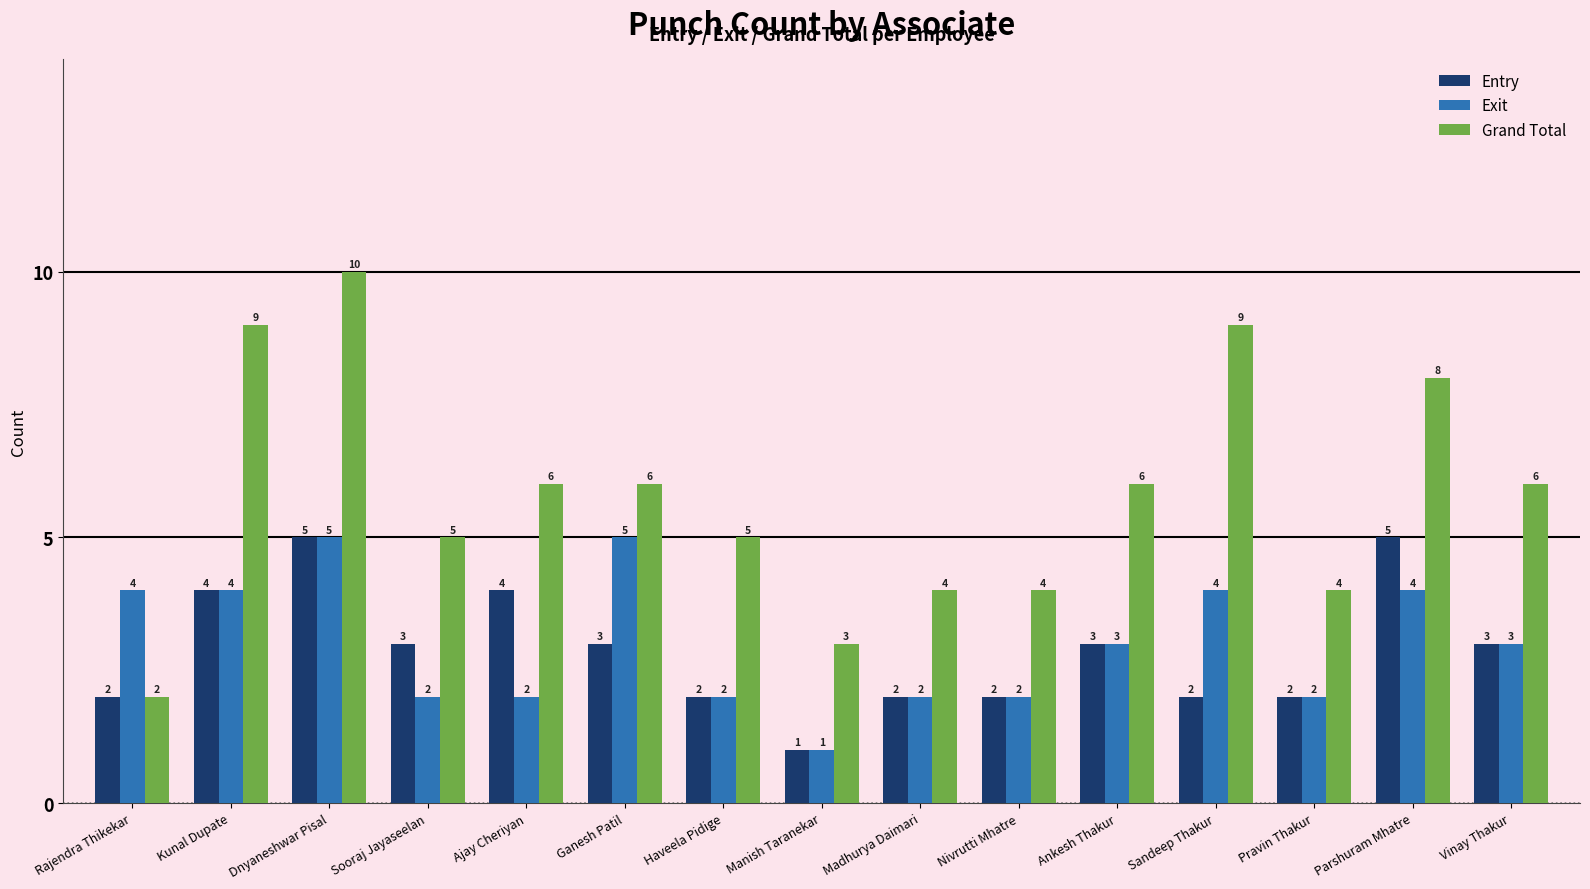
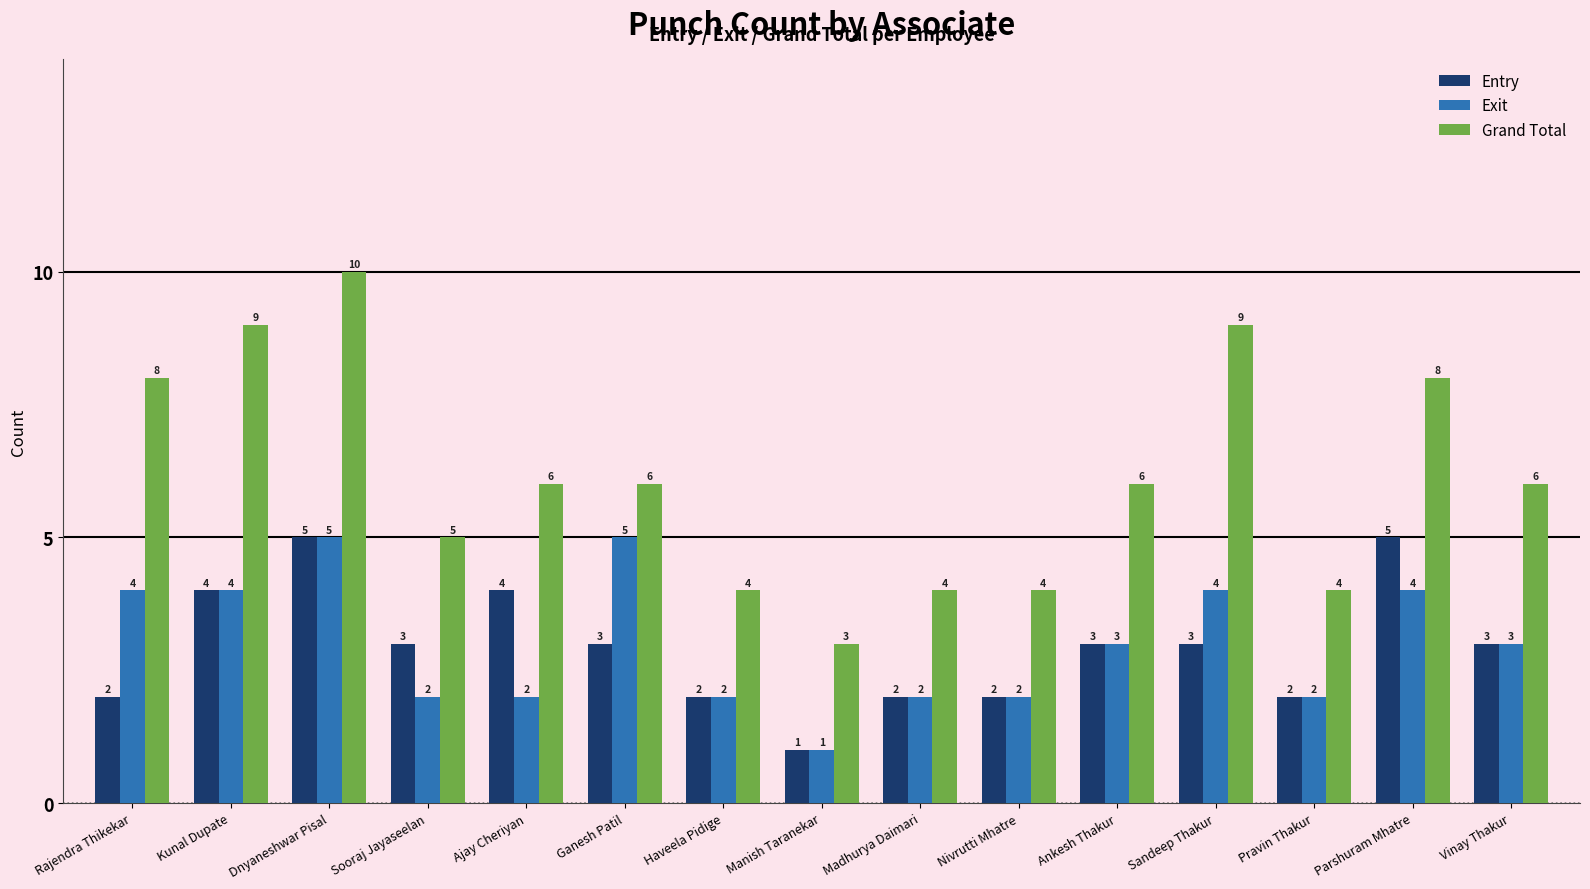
  {
    "Entry": {
      "Rajendra Thikekar": 2,
      "Kunal Dupate": 4,
      "Dnyaneshwar Pisal": 5,
      "Sooraj Jayaseelan": 3,
      "Ajay Cheriyan": 4,
      "Ganesh Patil": 3,
      "Haveela Pidige": 2,
      "Manish Taranekar": 1,
      "Madhurya Daimari": 2,
      "Nivrutti Mhatre": 2,
      "Ankesh Thakur": 3,
-     "Sandeep Thakur": 2,
+     "Sandeep Thakur": 3,
      "Pravin Thakur": 2,
      "Parshuram Mhatre": 5,
      "Vinay Thakur": 3
    },
    "Exit": {
      "Rajendra Thikekar": 4,
      "Kunal Dupate": 4,
      "Dnyaneshwar Pisal": 5,
      "Sooraj Jayaseelan": 2,
      "Ajay Cheriyan": 2,
      "Ganesh Patil": 5,
      "Haveela Pidige": 2,
      "Manish Taranekar": 1,
      "Madhurya Daimari": 2,
      "Nivrutti Mhatre": 2,
      "Ankesh Thakur": 3,
      "Sandeep Thakur": 4,
      "Pravin Thakur": 2,
      "Parshuram Mhatre": 4,
      "Vinay Thakur": 3
    },
    "Grand Total": {
-     "Rajendra Thikekar": 2,
+     "Rajendra Thikekar": 8,
      "Kunal Dupate": 9,
      "Dnyaneshwar Pisal": 10,
      "Sooraj Jayaseelan": 5,
      "Ajay Cheriyan": 6,
      "Ganesh Patil": 6,
-     "Haveela Pidige": 5,
+     "Haveela Pidige": 4,
      "Manish Taranekar": 3,
      "Madhurya Daimari": 4,
      "Nivrutti Mhatre": 4,
      "Ankesh Thakur": 6,
      "Sandeep Thakur": 9,
      "Pravin Thakur": 4,
      "Parshuram Mhatre": 8,
      "Vinay Thakur": 6
    }
  }
